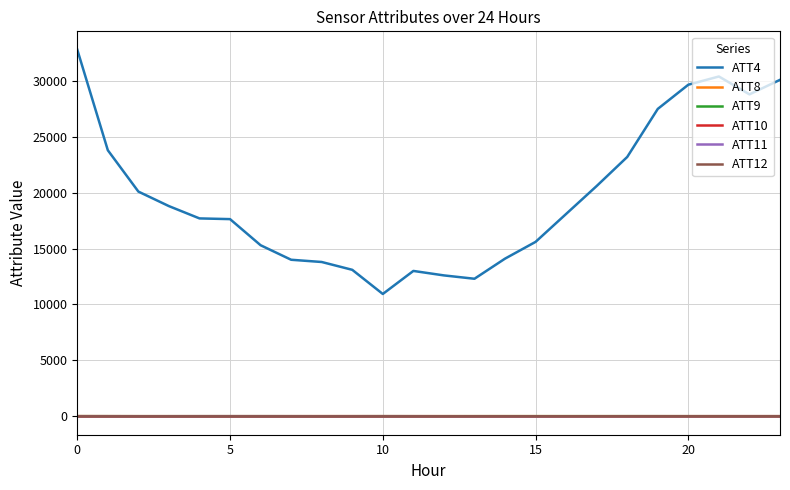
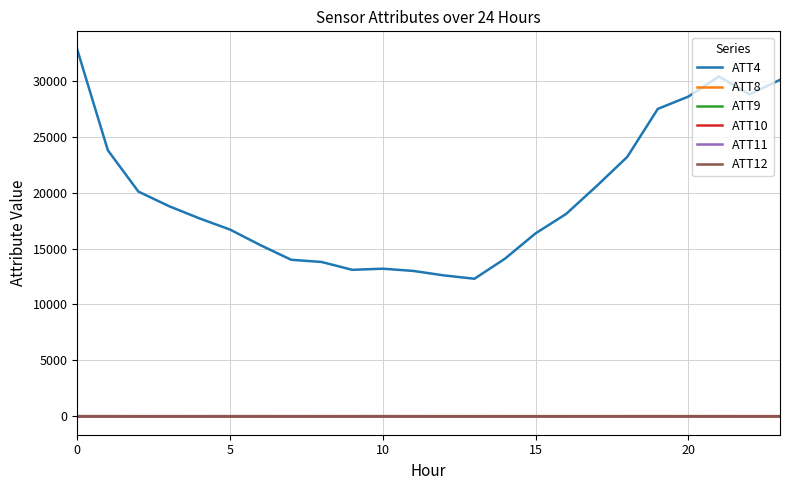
  {
    "ATT4": {
      "0": 32800,
-     "5": 17600,
-     "10": 10900,
-     "15": 15600,
-     "20": 29700
+     "5": 16700,
+     "10": 13200,
+     "15": 16400,
+     "20": 28600
    },
    "ATT12": {
      "0": 0,
      "5": 0,
      "10": 0,
      "15": 0,
      "20": 0
    }
  }
